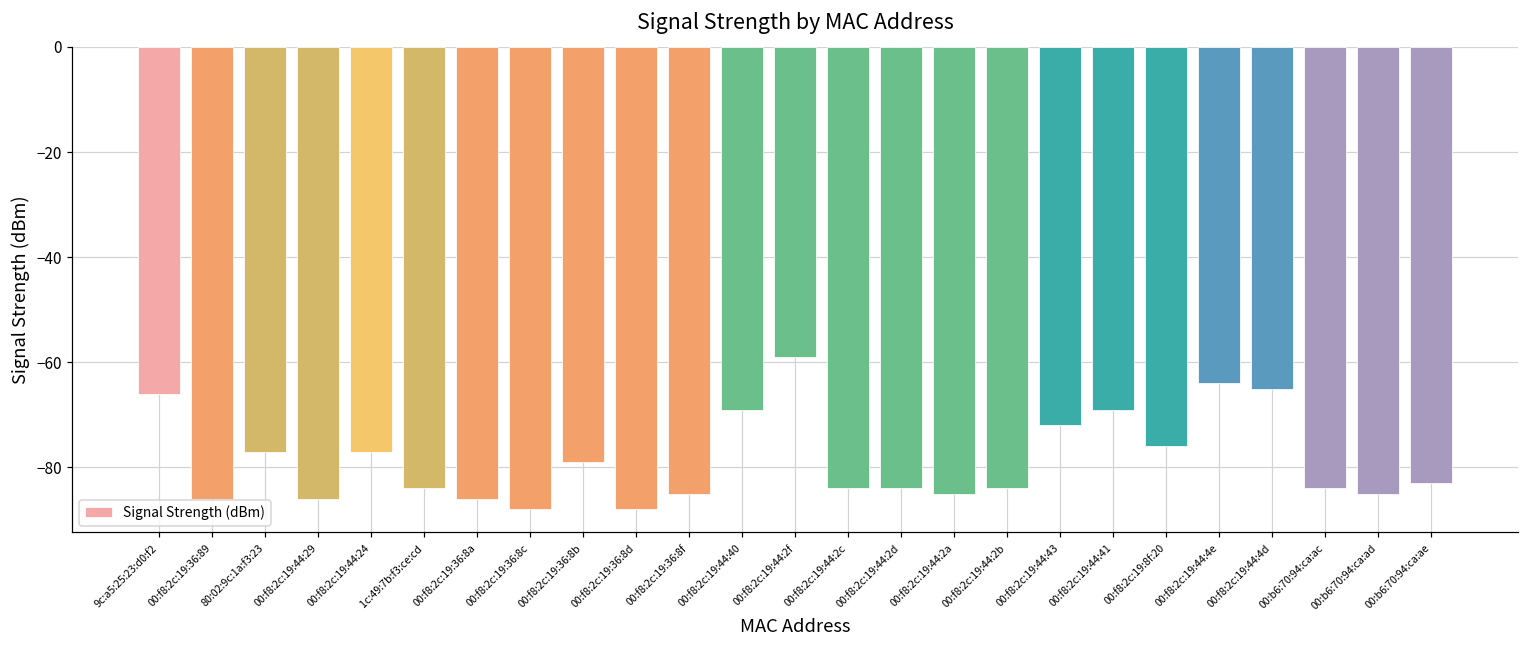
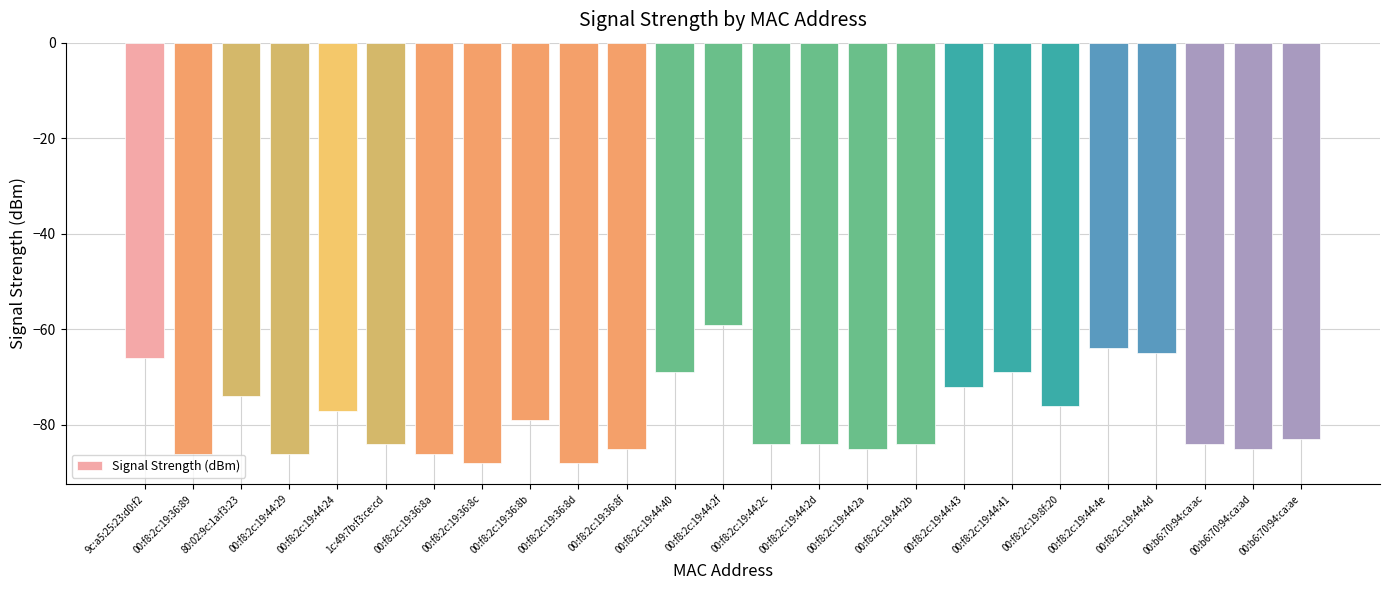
  {
    "9c:a5:25:23:d0:f2": -66,
    "00:f8:2c:19:36:89": -86,
-   "80:02:9c:1a:f3:23": -77,
+   "80:02:9c:1a:f3:23": -74,
    "00:f8:2c:19:44:29": -86,
    "00:f8:2c:19:44:24": -77,
    "1c:49:7b:f3:ce:cd": -84,
    "00:f8:2c:19:36:8a": -86,
    "00:f8:2c:19:36:8c": -88,
    "00:f8:2c:19:36:8b": -79,
    "00:f8:2c:19:36:8d": -88,
    "00:f8:2c:19:36:8f": -85,
    "00:f8:2c:19:44:40": -69,
    "00:f8:2c:19:44:2f": -59,
    "00:f8:2c:19:44:2c": -84,
    "00:f8:2c:19:44:2d": -84,
    "00:f8:2c:19:44:2a": -85,
    "00:f8:2c:19:44:2b": -84,
    "00:f8:2c:19:44:43": -72,
    "00:f8:2c:19:44:41": -69,
    "00:f8:2c:19:8f:20": -76,
    "00:f8:2c:19:44:4e": -64,
    "00:f8:2c:19:44:4d": -65,
    "00:b6:70:94:ca:ac": -84,
    "00:b6:70:94:ca:ad": -85,
    "00:b6:70:94:ca:ae": -83
  }
